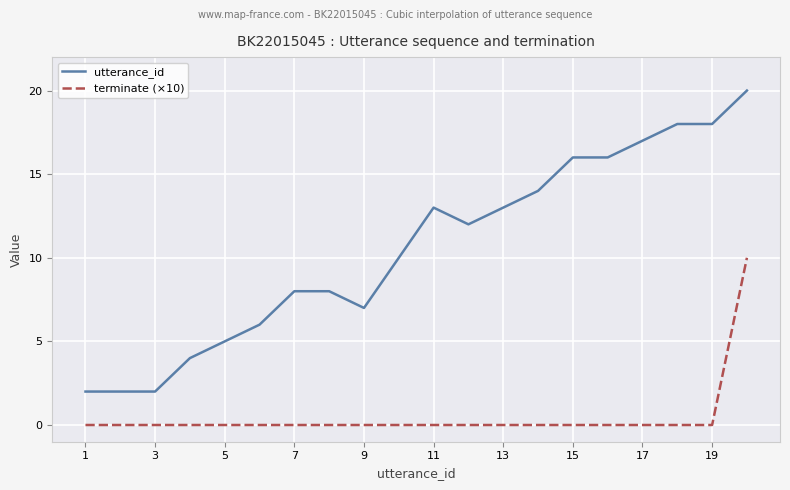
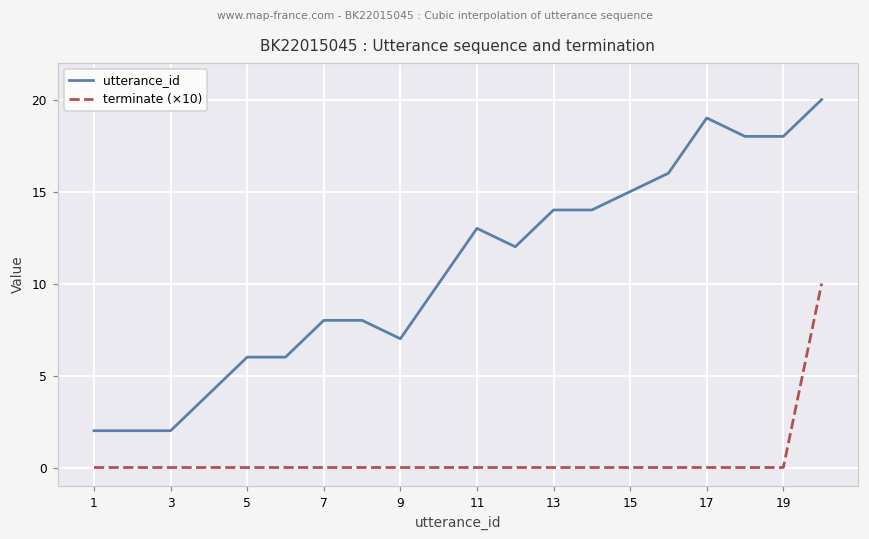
  {
    "utterance_id": {
      "1": 2,
      "3": 2,
-     "5": 5,
+     "5": 6,
      "7": 8,
      "9": 7,
      "11": 13,
-     "13": 13,
-     "15": 16,
-     "17": 17,
+     "13": 14,
+     "15": 15,
+     "17": 19,
      "19": 18
    },
    "terminate (×10)": {
      "1": 0,
      "3": 0,
      "5": 0,
      "7": 0,
      "9": 0,
      "11": 0,
      "13": 0,
      "15": 0,
      "17": 0,
      "19": 0
    }
  }
